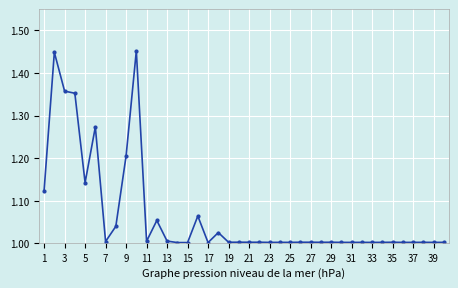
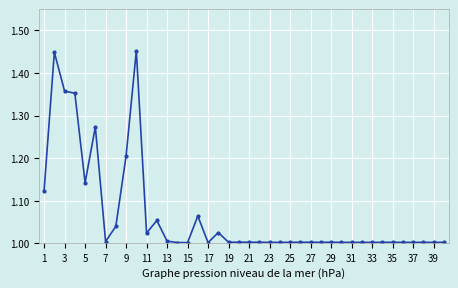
  {
    "1": 1.12,
    "3": 1.36,
    "5": 1.14,
    "7": 1.00,
    "9": 1.20,
-   "11": 1.00,
+   "11": 1.02,
    "13": 1.00,
    "15": 1.00,
    "17": 1.00,
    "19": 1.00,
    "21": 1.00,
    "23": 1.00,
    "25": 1.00,
    "27": 1.00,
    "29": 1.00,
    "31": 1.00,
    "33": 1.00,
    "35": 1.00,
    "37": 1.00,
    "39": 1.00
  }
